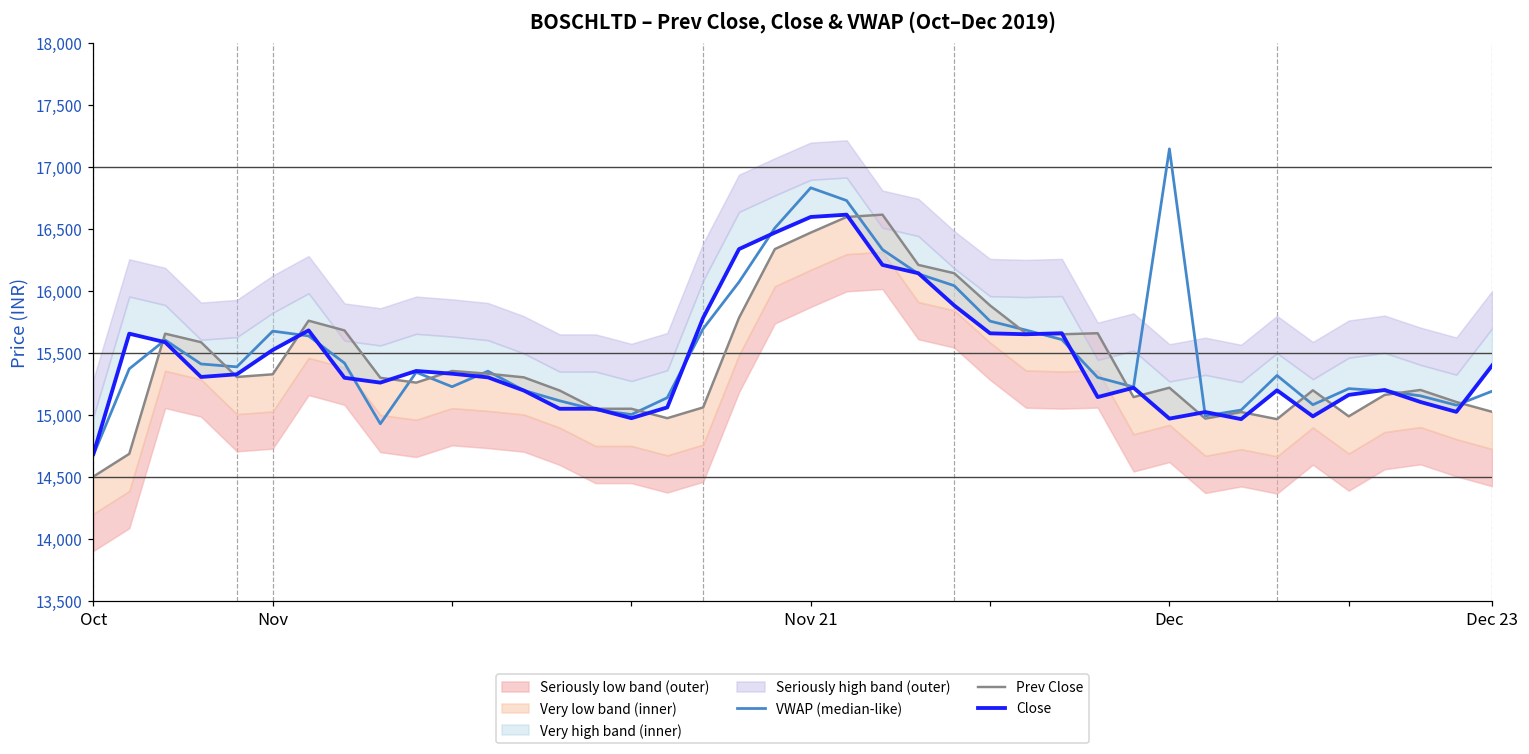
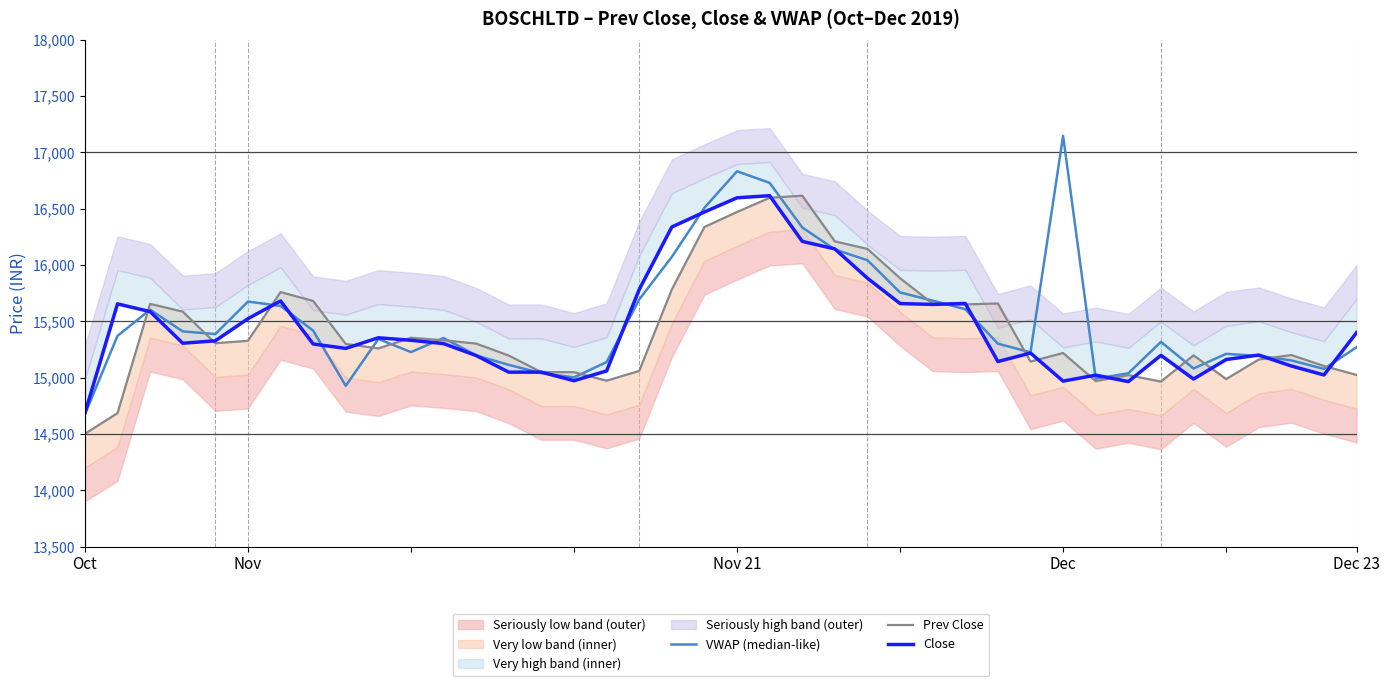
  {
    "VWAP (median-like)": {
      "Nov": "15,680",
      "Nov 21": "16,830",
      "Dec": "17,150",
-     "Dec 23": "15,190"
+     "Dec 23": "15,270"
    },
    "Close": {
      "Nov": "15,520",
      "Nov 21": "16,600",
      "Dec": "14,970",
      "Dec 23": "15,400"
    }
  }
